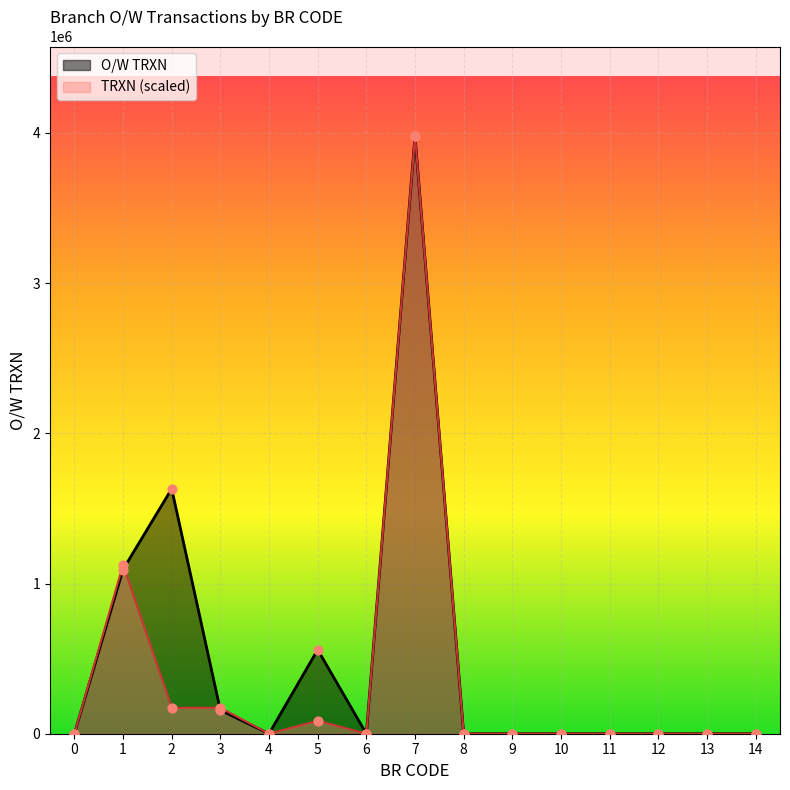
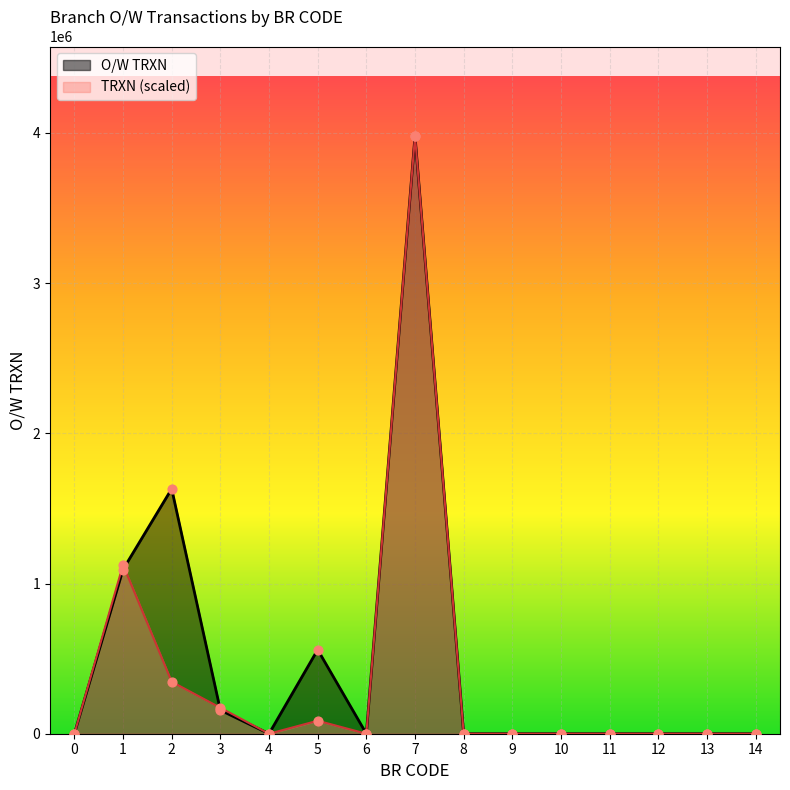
  {
    "O/W TRXN": {
      "1": 1090000,
      "2": 1630000,
      "5": 560000
    },
    "TRXN (scaled)": {
      "1": 1120000,
-     "2": 170000,
+     "2": 350000,
      "5": 90000
    }
  }
